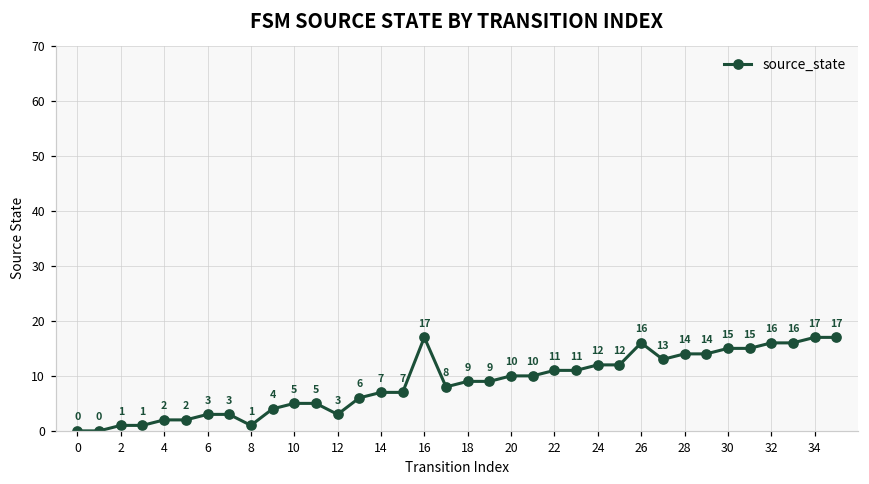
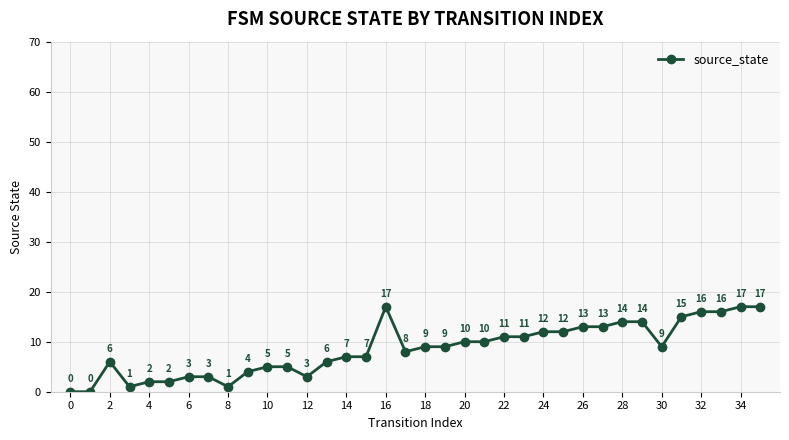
  {
    "0": 0,
-   "2": 1,
+   "2": 6,
    "4": 2,
    "6": 3,
    "8": 1,
    "10": 5,
    "12": 3,
    "14": 7,
    "16": 17,
    "18": 9,
    "20": 10,
    "22": 11,
    "24": 12,
-   "26": 16,
+   "26": 13,
    "28": 14,
-   "30": 15,
+   "30": 9,
    "32": 16,
    "34": 17
  }
